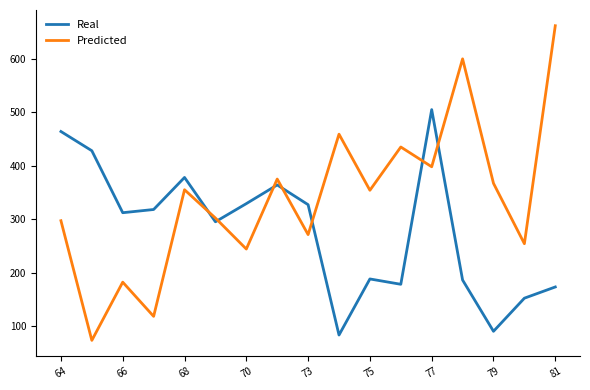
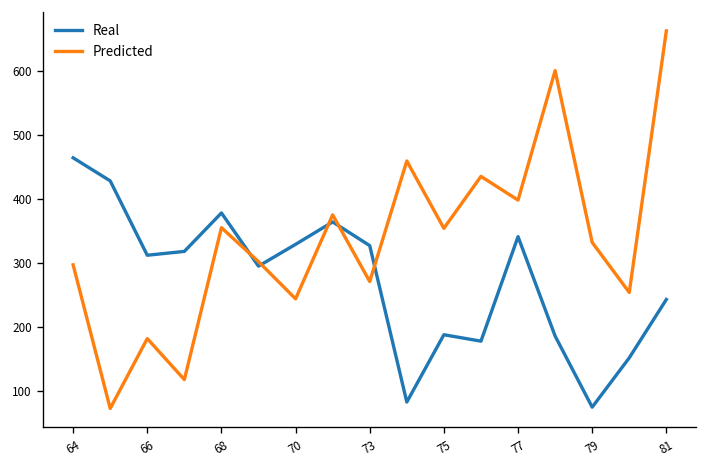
  {
    "Real": {
      "64": 460,
      "66": 310,
      "68": 380,
      "70": 330,
      "73": 330,
      "75": 190,
-     "77": 510,
-     "79": 90,
-     "81": 170
+     "77": 340,
+     "79": 80,
+     "81": 240
    },
    "Predicted": {
      "64": 300,
      "66": 180,
      "68": 360,
      "70": 240,
      "73": 270,
      "75": 350,
      "77": 400,
-     "79": 370,
+     "79": 330,
      "81": 660
    }
  }
